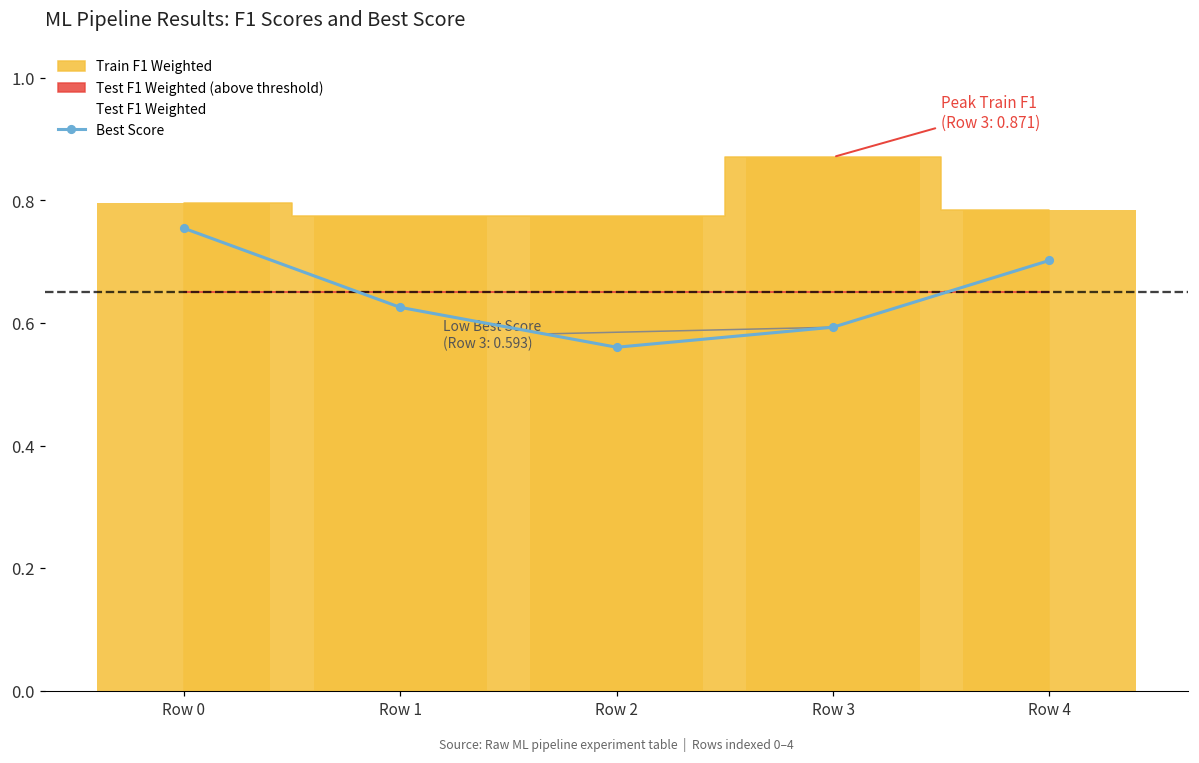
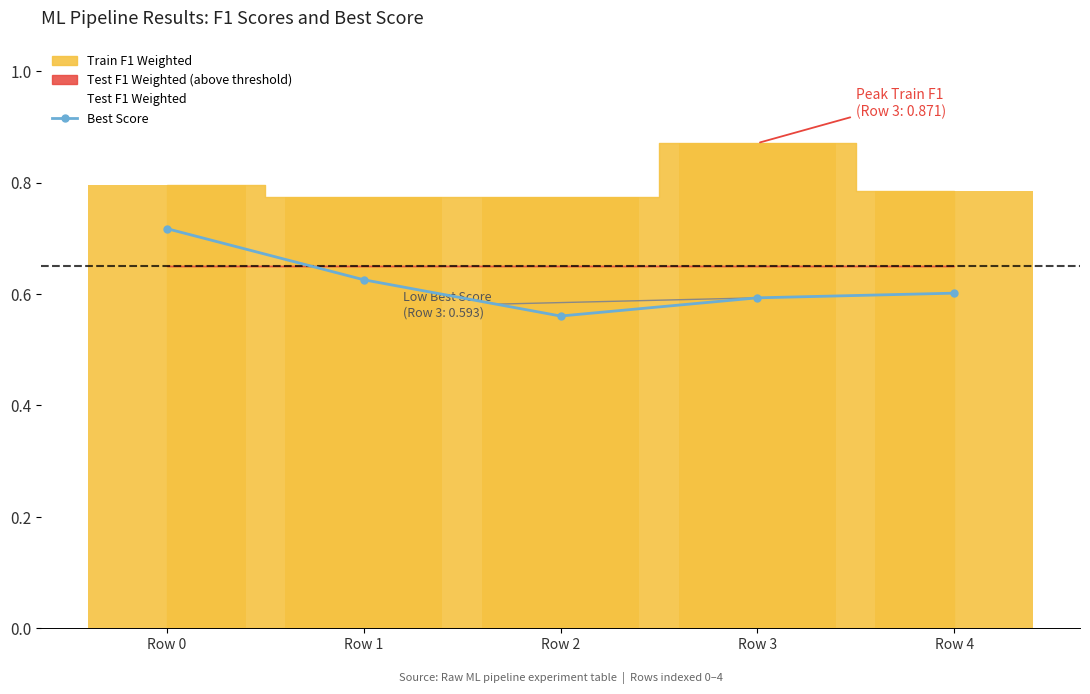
  {
    "Best Score": {
-     "Row 0": 0.75,
+     "Row 0": 0.72,
      "Row 1": 0.63,
      "Row 2": 0.56,
      "Row 3": 0.59,
-     "Row 4": 0.70
+     "Row 4": 0.60
    }
  }
